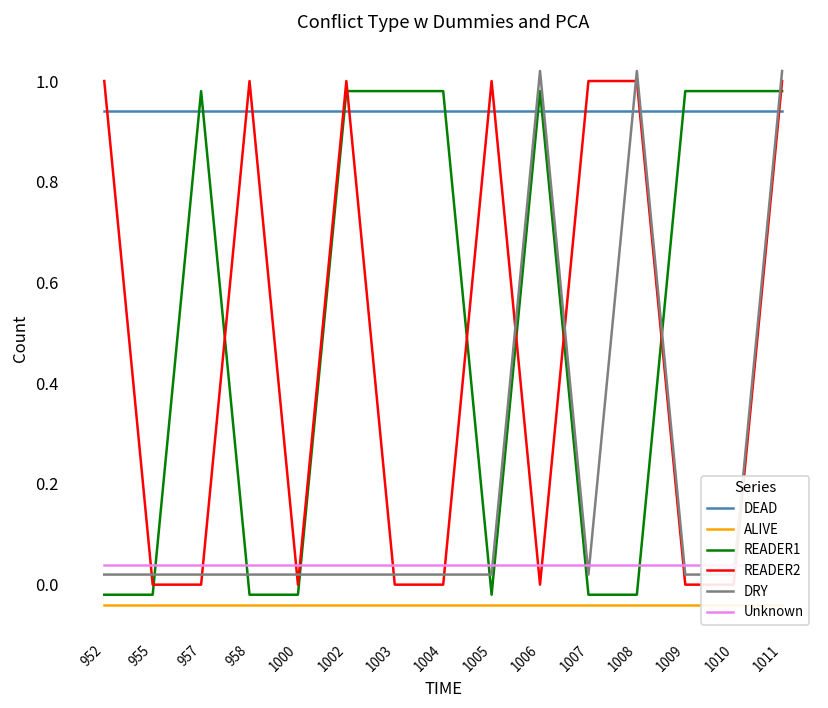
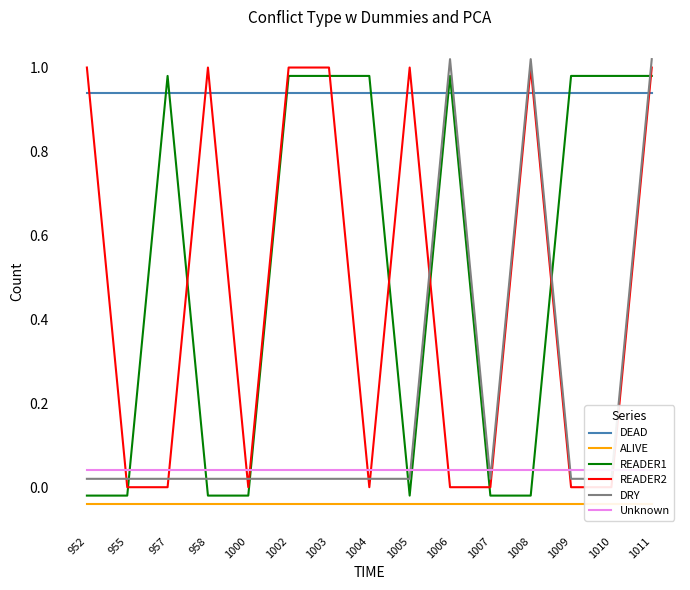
  {
    "DEAD": {
      "952": 0.94,
      "955": 0.94,
      "957": 0.94,
      "958": 0.94,
      "1000": 0.94,
      "1002": 0.94,
      "1003": 0.94,
      "1004": 0.94,
      "1005": 0.94,
      "1006": 0.94,
      "1007": 0.94,
      "1008": 0.94,
      "1009": 0.94,
      "1010": 0.94,
      "1011": 0.94
    },
    "ALIVE": {
      "952": -0.04,
      "955": -0.04,
      "957": -0.04,
      "958": -0.04,
      "1000": -0.04,
      "1002": -0.04,
      "1003": -0.04,
      "1004": -0.04,
      "1005": -0.04,
      "1006": -0.04,
      "1007": -0.04,
      "1008": -0.04,
      "1009": -0.04
    },
    "READER1": {
      "952": -0.02,
      "955": -0.02,
      "957": 0.98,
      "958": -0.02,
      "1000": -0.02,
      "1002": 0.98,
      "1003": 0.98,
      "1004": 0.98,
      "1005": -0.02,
      "1006": 0.98,
      "1007": -0.02,
      "1008": -0.02,
      "1009": 0.98,
      "1010": 0.98,
      "1011": 0.98
    },
    "READER2": {
      "952": 1,
      "955": 0,
      "957": 0,
      "958": 1,
      "1000": 0,
      "1002": 1,
-     "1003": 0,
+     "1003": 1,
      "1004": 0,
      "1005": 1,
      "1006": 0,
-     "1007": 1,
+     "1007": 0,
      "1008": 1,
      "1009": 0,
      "1011": 1
    },
    "DRY": {
      "952": 0.02,
      "955": 0.02,
      "957": 0.02,
      "958": 0.02,
      "1000": 0.02,
      "1002": 0.02,
      "1003": 0.02,
      "1004": 0.02,
      "1005": 0.02,
      "1006": 1.02,
      "1007": 0.02,
      "1008": 1.02,
      "1009": 0.02,
      "1011": 1.02
    },
    "Unknown": {
      "952": 0.04,
      "955": 0.04,
      "957": 0.04,
      "958": 0.04,
      "1000": 0.04,
      "1002": 0.04,
      "1003": 0.04,
      "1004": 0.04,
      "1005": 0.04,
      "1006": 0.04,
      "1007": 0.04,
      "1008": 0.04,
      "1009": 0.04
    }
  }
